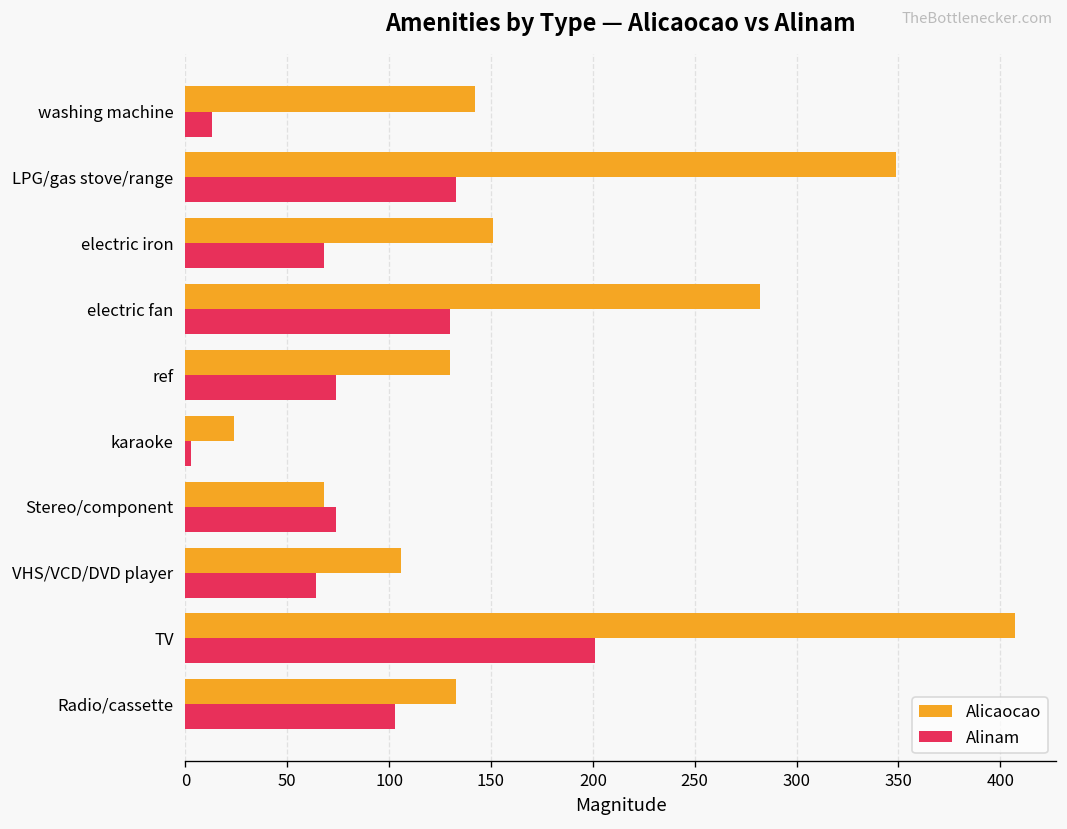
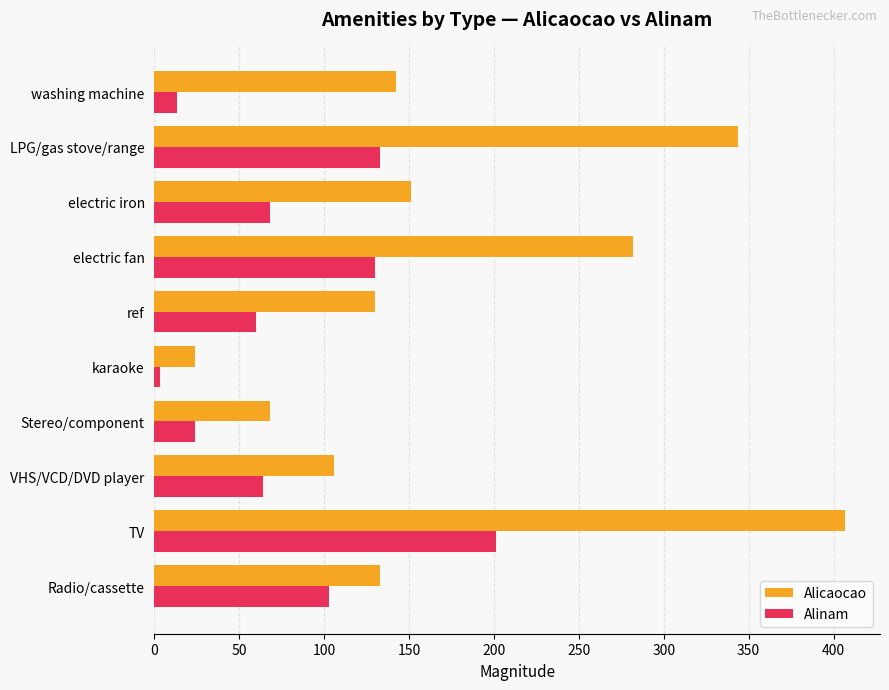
  {
    "Alicaocao": {
      "washing machine": 142,
-     "LPG/gas stove/range": 349,
+     "LPG/gas stove/range": 344,
      "electric iron": 151,
      "electric fan": 282,
      "ref": 130,
      "karaoke": 24,
      "Stereo/component": 68,
      "VHS/VCD/DVD player": 106,
      "TV": 407,
      "Radio/cassette": 133
    },
    "Alinam": {
      "washing machine": 13,
      "LPG/gas stove/range": 133,
      "electric iron": 68,
      "electric fan": 130,
-     "ref": 74,
+     "ref": 60,
      "karaoke": 3,
-     "Stereo/component": 74,
+     "Stereo/component": 24,
      "VHS/VCD/DVD player": 64,
      "TV": 201,
      "Radio/cassette": 103
    }
  }
